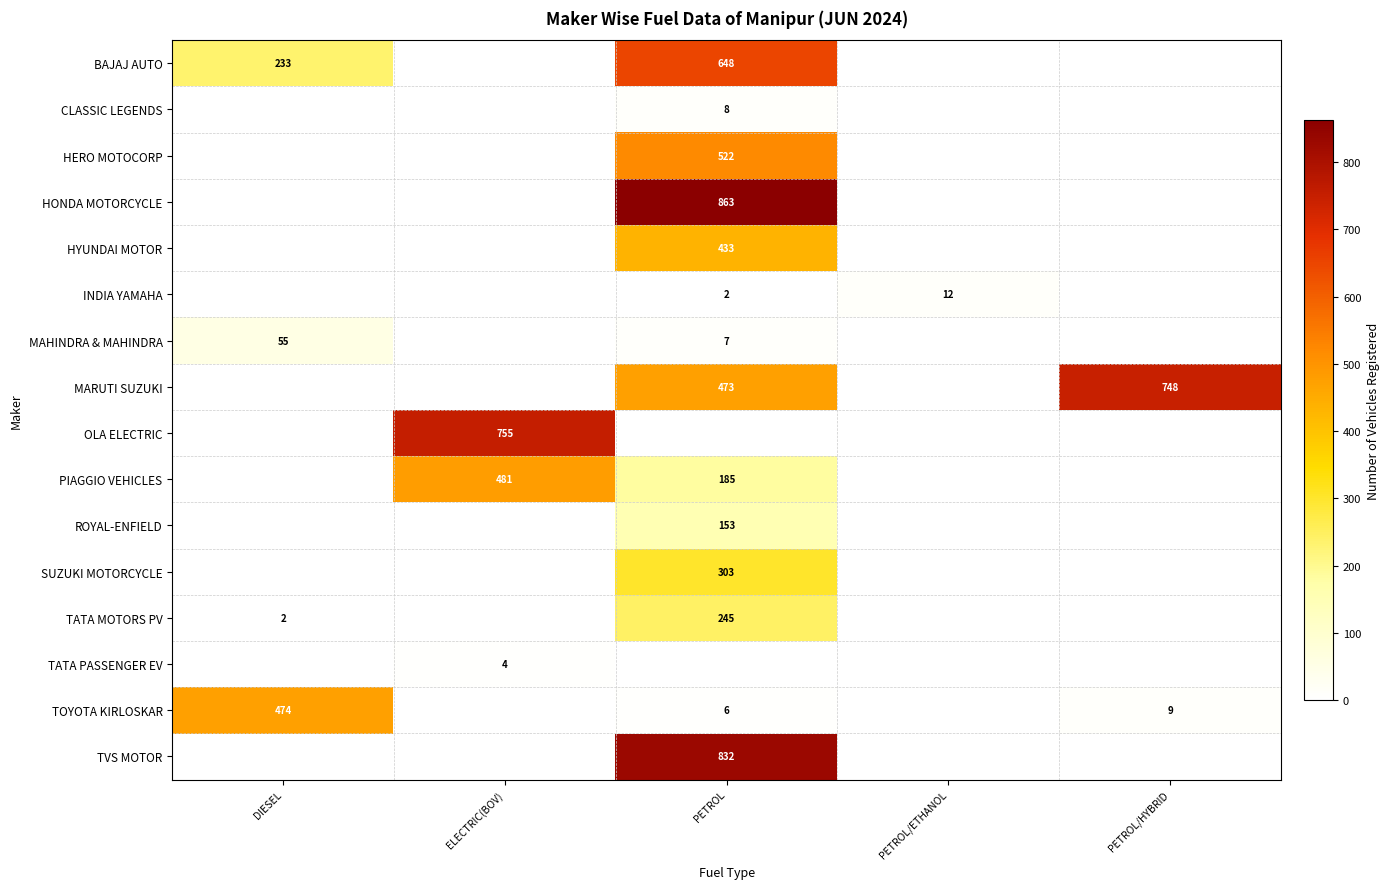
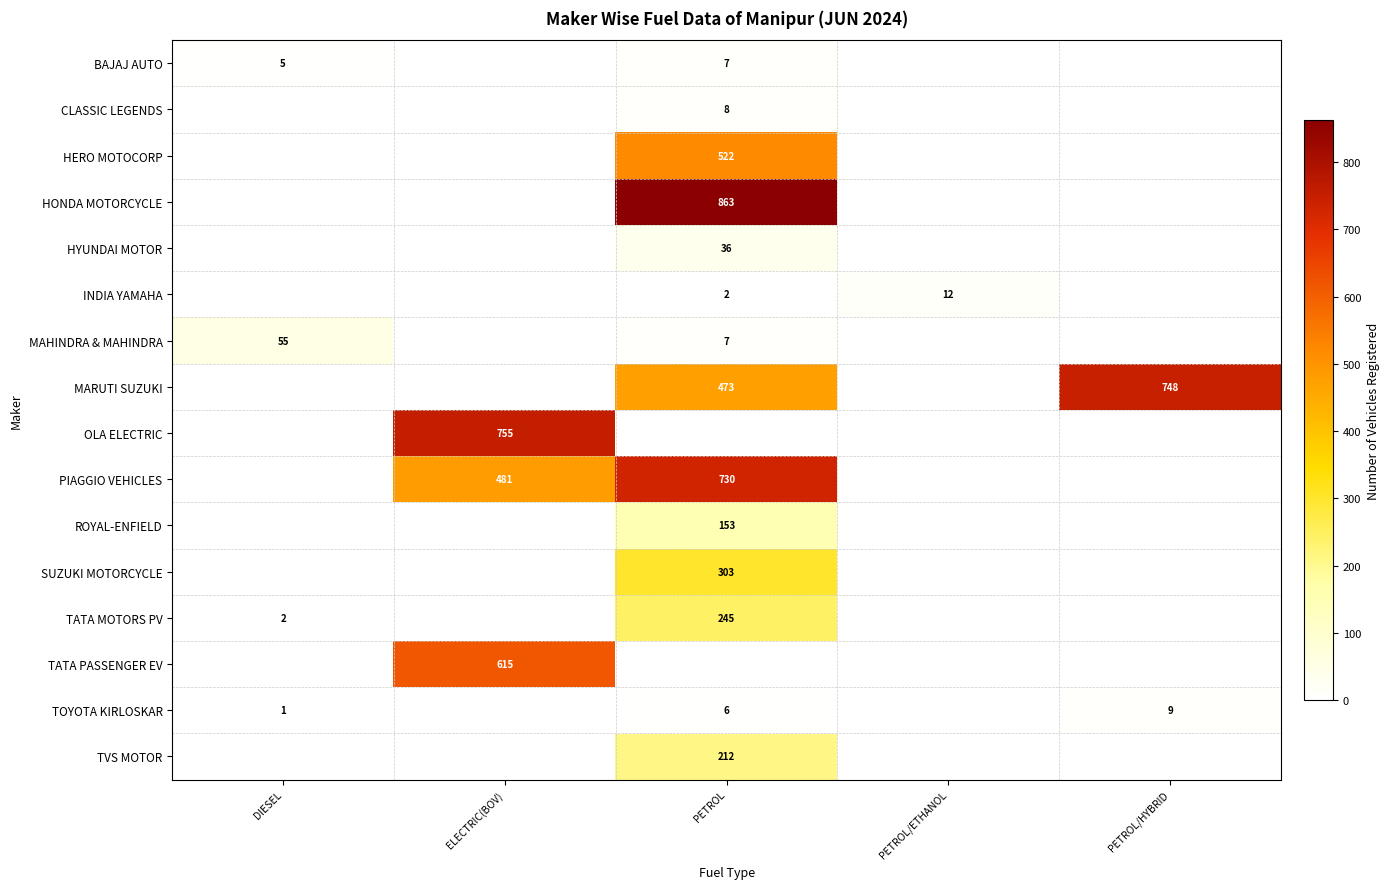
  {
    "BAJAJ AUTO": {
-     "DIESEL": 233,
-     "PETROL": 648
+     "DIESEL": 5,
+     "PETROL": 7
    },
    "CLASSIC LEGENDS": {
      "PETROL": 8
    },
    "HERO MOTOCORP": {
      "PETROL": 522
    },
    "HONDA MOTORCYCLE": {
      "PETROL": 863
    },
    "HYUNDAI MOTOR": {
-     "PETROL": 433
+     "PETROL": 36
    },
    "INDIA YAMAHA": {
      "PETROL": 2,
      "PETROL/ETHANOL": 12
    },
    "MAHINDRA & MAHINDRA": {
      "DIESEL": 55,
      "PETROL": 7
    },
    "MARUTI SUZUKI": {
      "PETROL": 473,
      "PETROL/HYBRID": 748
    },
    "OLA ELECTRIC": {
      "ELECTRIC(BOV)": 755
    },
    "PIAGGIO VEHICLES": {
      "ELECTRIC(BOV)": 481,
-     "PETROL": 185
+     "PETROL": 730
    },
    "ROYAL-ENFIELD": {
      "PETROL": 153
    },
    "SUZUKI MOTORCYCLE": {
      "PETROL": 303
    },
    "TATA MOTORS PV": {
      "DIESEL": 2,
      "PETROL": 245
    },
    "TATA PASSENGER EV": {
-     "ELECTRIC(BOV)": 4
+     "ELECTRIC(BOV)": 615
    },
    "TOYOTA KIRLOSKAR": {
-     "DIESEL": 474,
+     "DIESEL": 1,
      "PETROL": 6,
      "PETROL/HYBRID": 9
    },
    "TVS MOTOR": {
-     "PETROL": 832
+     "PETROL": 212
    }
  }
